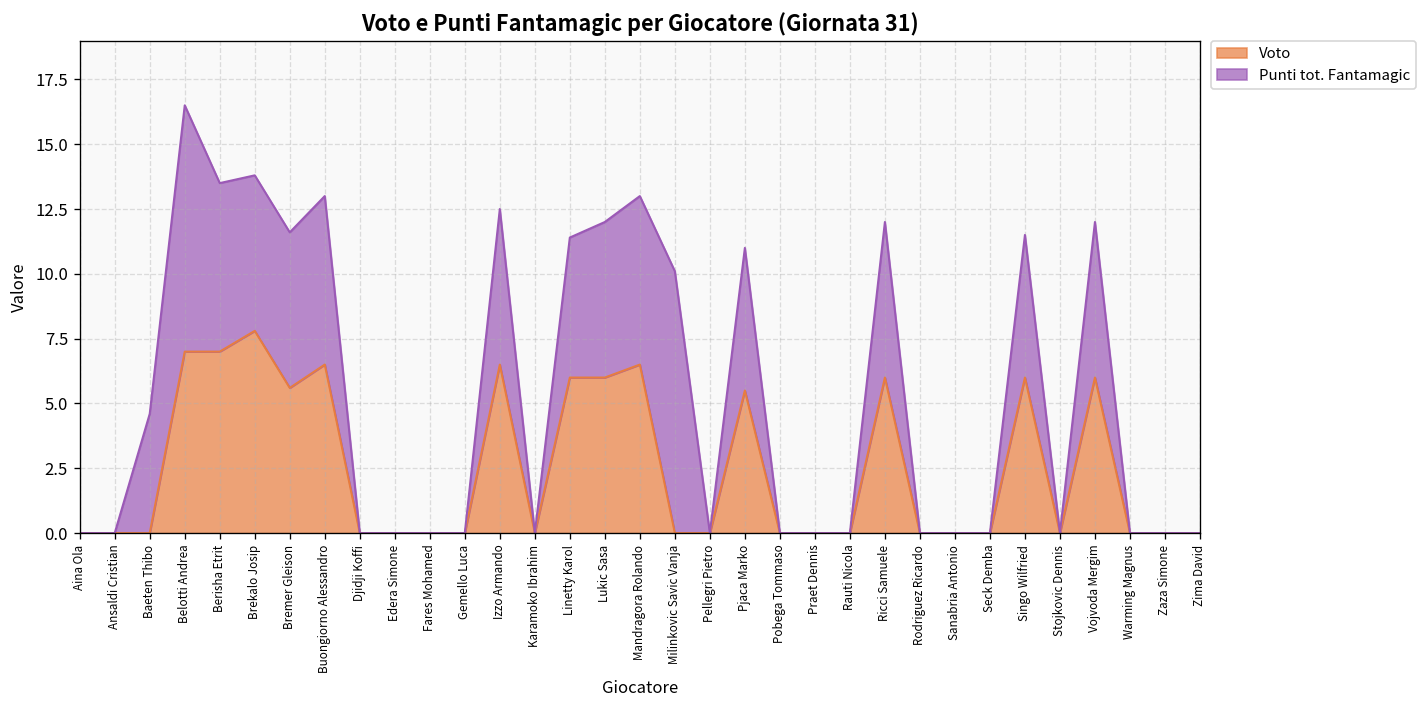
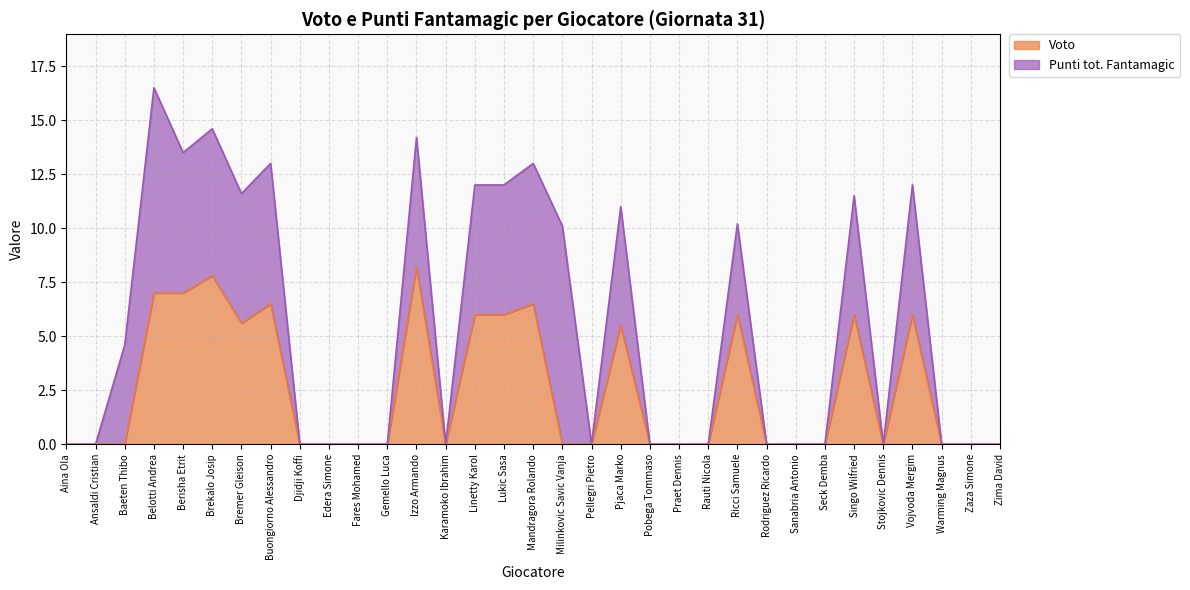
  {
    "Voto": {
      "Baeten Thibo": 0.0,
      "Belotti Andrea": 7.0,
      "Berisha Etrit": 7.0,
      "Brekalo Josip": 7.8,
      "Bremer Gleison": 5.6,
      "Buongiorno Alessandro": 6.5,
-     "Izzo Armando": 6.5,
+     "Izzo Armando": 8.2,
      "Linetty Karol": 6.0,
      "Lukic Sasa": 6.0,
      "Mandragora Rolando": 6.5,
      "Milinkovic Savic Vanja": 0.0,
      "Pjaca Marko": 5.5,
      "Ricci Samuele": 6.0,
      "Singo Wilfried": 6.0,
      "Vojvoda Mergim": 6.0
    },
    "Punti tot. Fantamagic": {
      "Baeten Thibo": 4.6,
      "Belotti Andrea": 9.5,
      "Berisha Etrit": 6.5,
-     "Brekalo Josip": 6.0,
+     "Brekalo Josip": 6.8,
      "Bremer Gleison": 6.0,
      "Buongiorno Alessandro": 6.5,
      "Izzo Armando": 6.0,
-     "Linetty Karol": 5.4,
+     "Linetty Karol": 6.0,
      "Lukic Sasa": 6.0,
      "Mandragora Rolando": 6.5,
      "Milinkovic Savic Vanja": 10.1,
      "Pjaca Marko": 5.5,
-     "Ricci Samuele": 6.0,
+     "Ricci Samuele": 4.2,
      "Singo Wilfried": 5.5,
      "Vojvoda Mergim": 6.0
    }
  }
